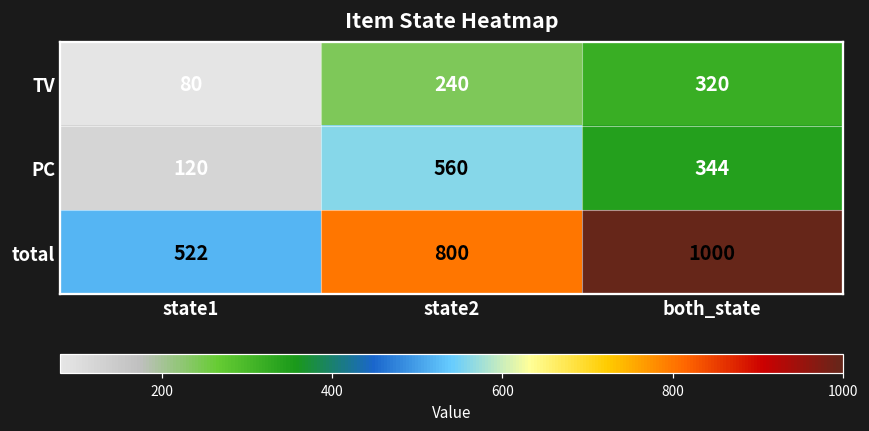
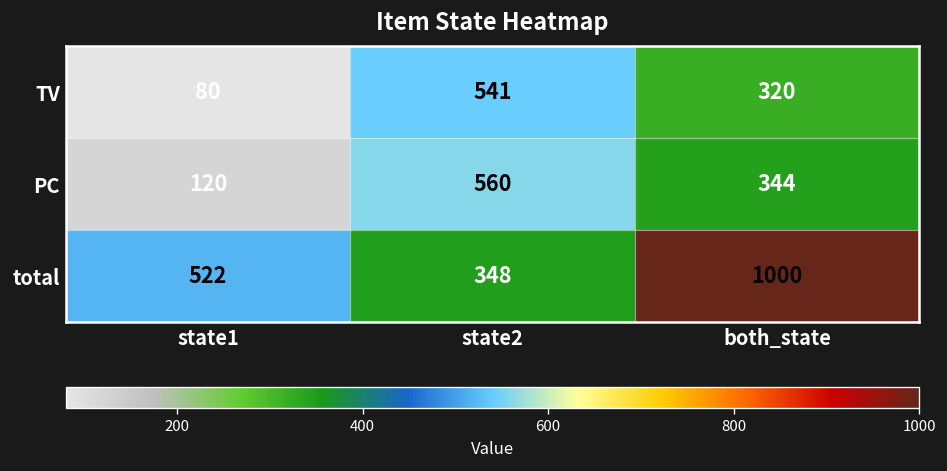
  {
    "TV": {
-     "state2": 240,
+     "state2": 541,
      "both_state": 320
    },
    "PC": {
      "state2": 560,
      "both_state": 344
    },
    "total": {
      "state1": 522,
-     "state2": 800,
+     "state2": 348,
      "both_state": 1000
    }
  }
